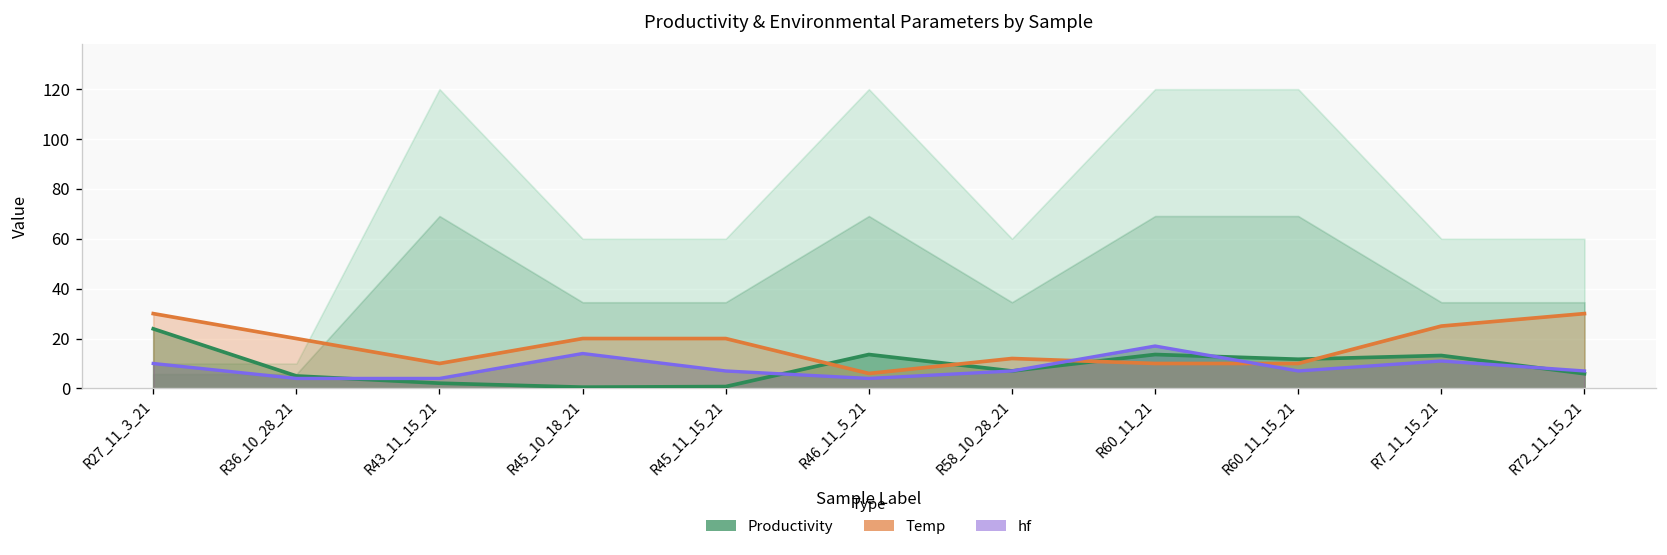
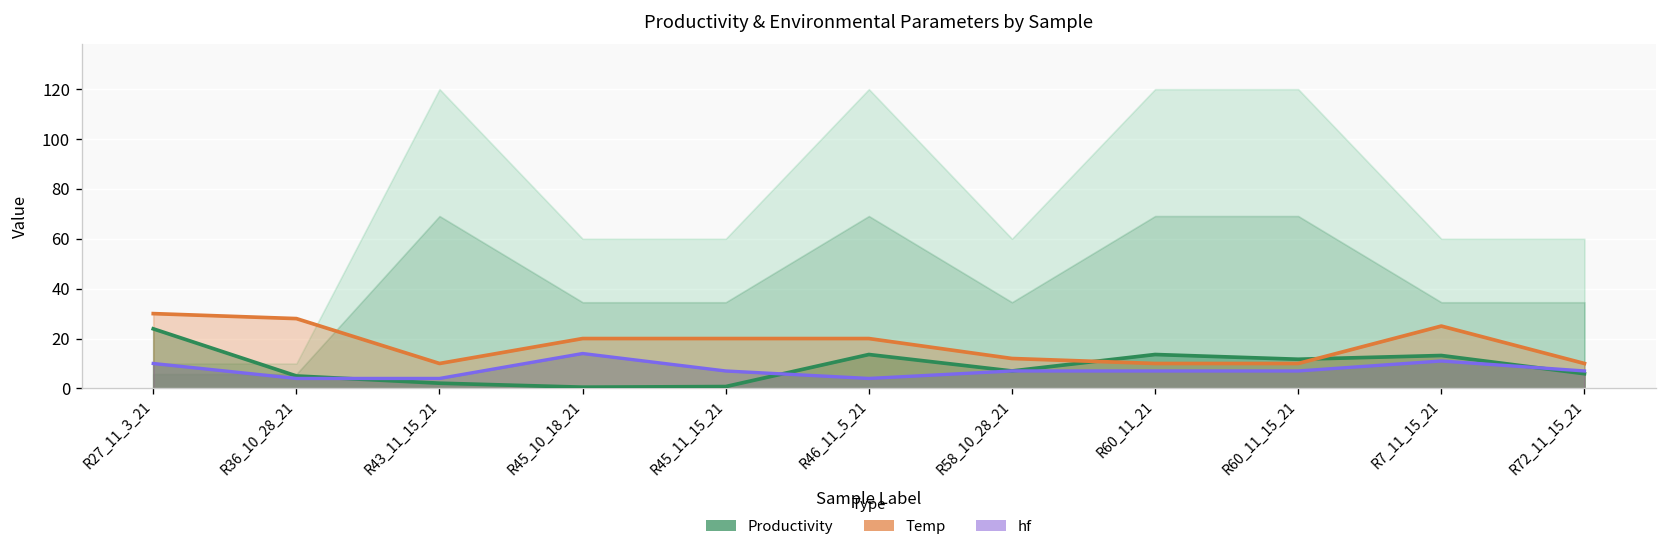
  {
    "Temp": {
      "R27_11_3_21": 30,
-     "R36_10_28_21": 20,
+     "R36_10_28_21": 28,
      "R43_11_15_21": 10,
      "R45_10_18_21": 20,
      "R45_11_15_21": 20,
-     "R46_11_5_21": 6,
+     "R46_11_5_21": 20,
      "R58_10_28_21": 12,
      "R60_11_21": 10,
      "R60_11_15_21": 10,
      "R7_11_15_21": 25,
-     "R72_11_15_21": 30
+     "R72_11_15_21": 10
    },
    "hf": {
      "R43_11_15_21": 4,
      "R45_10_18_21": 14,
      "R45_11_15_21": 7,
      "R46_11_5_21": 4,
-     "R60_11_21": 17,
+     "R60_11_21": 7,
      "R60_11_15_21": 7,
      "R7_11_15_21": 11
    }
  }
